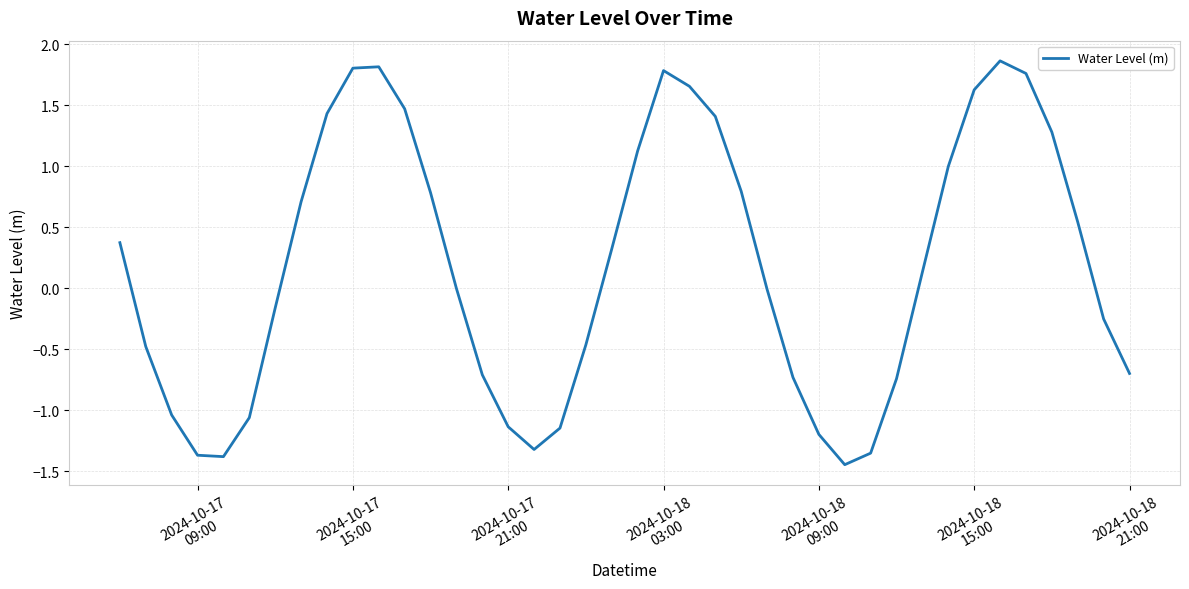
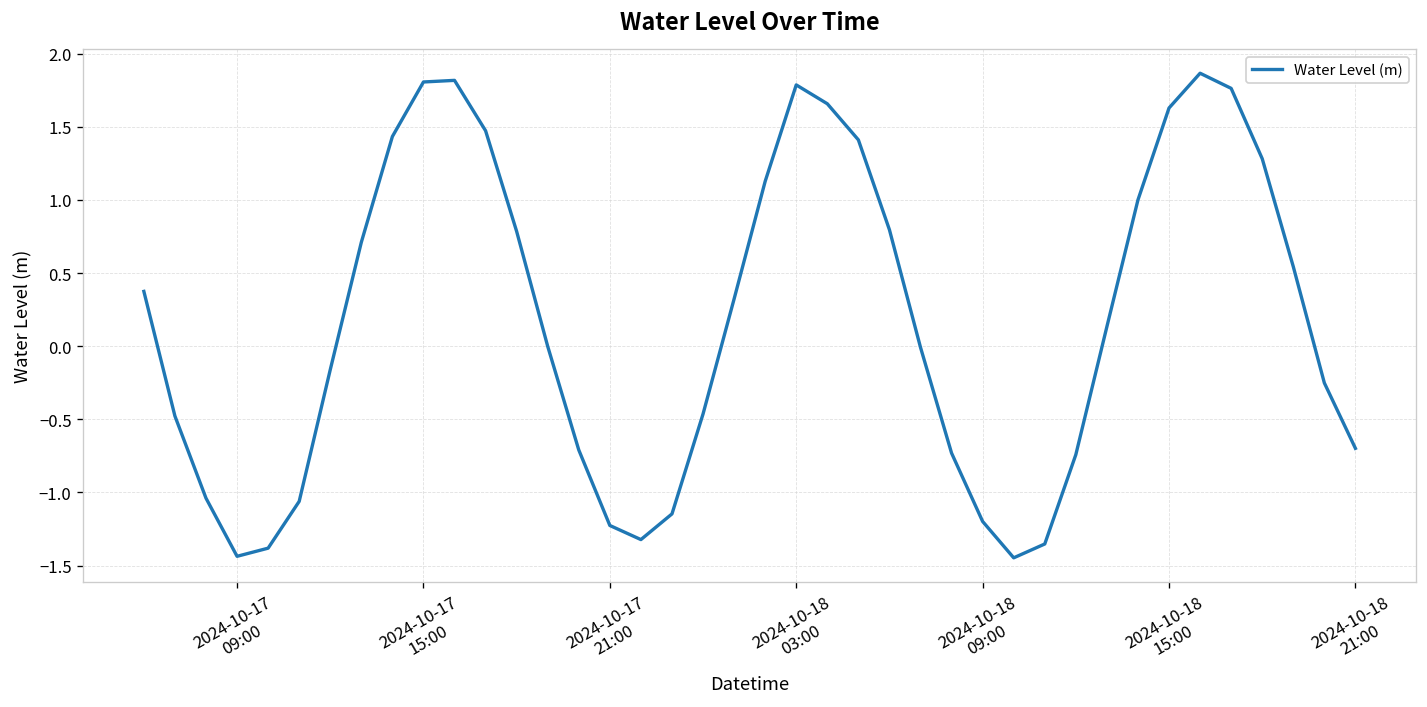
  {
-   "2024-10-17 09:00": -1.37,
+   "2024-10-17 09:00": -1.44,
    "2024-10-17 15:00": 1.81,
-   "2024-10-17 21:00": -1.14,
+   "2024-10-17 21:00": -1.23,
    "2024-10-18 03:00": 1.79,
    "2024-10-18 09:00": -1.20,
    "2024-10-18 15:00": 1.63,
    "2024-10-18 21:00": -0.70
  }
